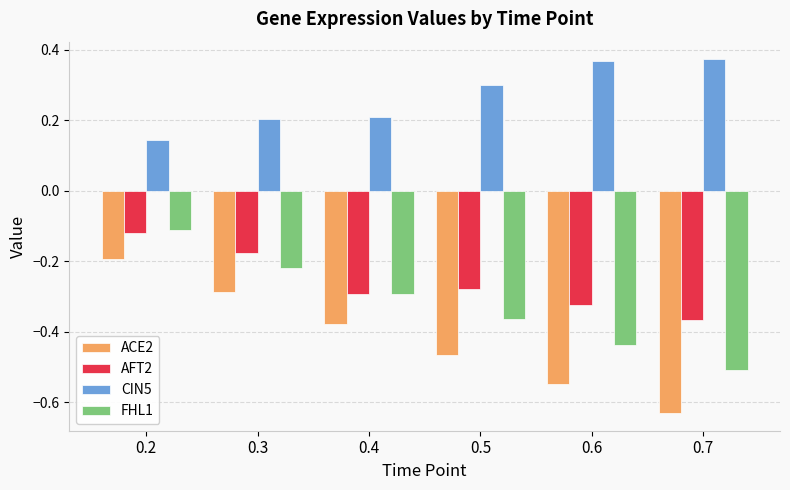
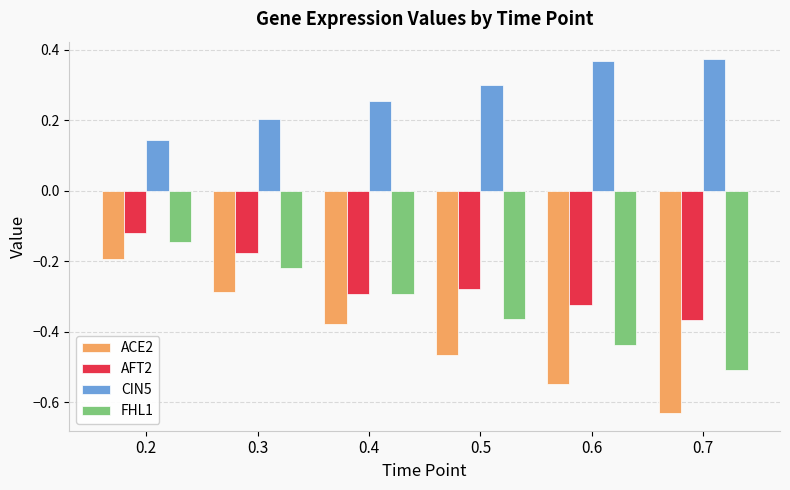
  {
    "ACE2": {
      "0.2": -0.19,
      "0.3": -0.29,
      "0.4": -0.38,
      "0.5": -0.46,
      "0.6": -0.55,
      "0.7": -0.63
    },
    "AFT2": {
      "0.2": -0.12,
      "0.3": -0.18,
      "0.4": -0.29,
      "0.5": -0.28,
      "0.6": -0.32,
      "0.7": -0.37
    },
    "CIN5": {
      "0.2": 0.14,
      "0.3": 0.20,
-     "0.4": 0.21,
+     "0.4": 0.25,
      "0.5": 0.30,
      "0.6": 0.37,
      "0.7": 0.37
    },
    "FHL1": {
-     "0.2": -0.11,
+     "0.2": -0.15,
      "0.3": -0.22,
      "0.4": -0.29,
      "0.5": -0.36,
      "0.6": -0.44,
      "0.7": -0.51
    }
  }
